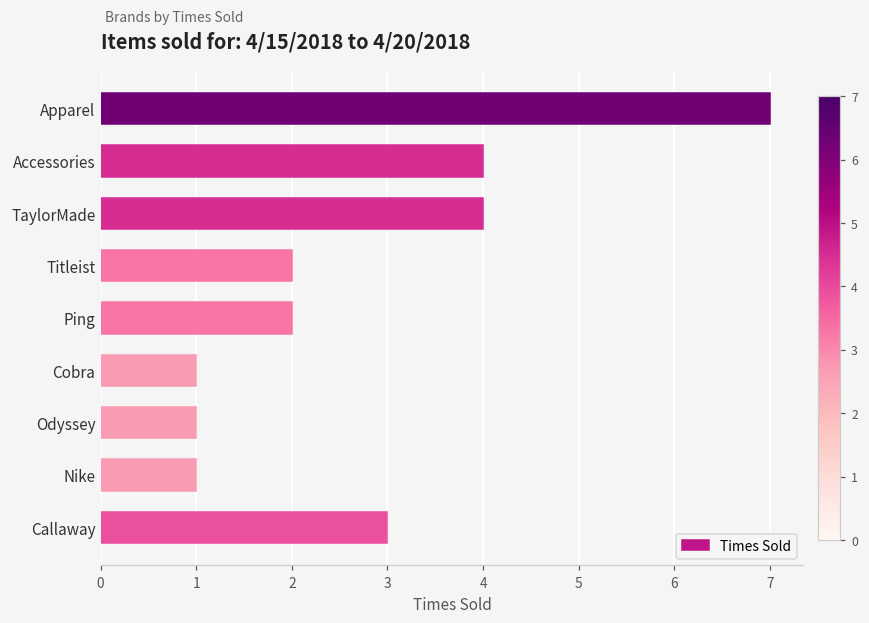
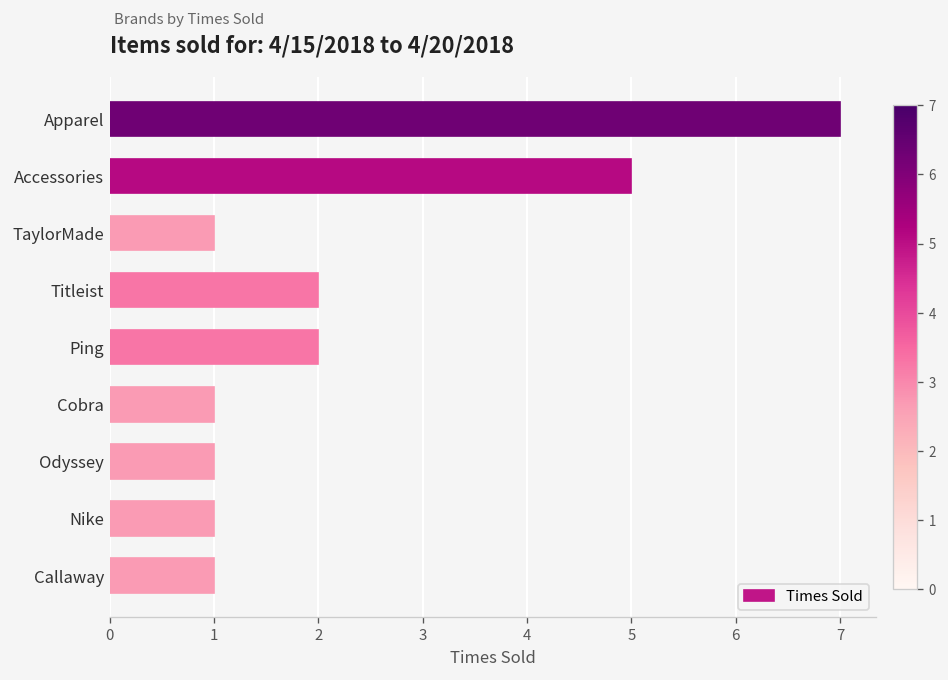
  {
    "Apparel": 7,
-   "Accessories": 4,
-   "TaylorMade": 4,
+   "Accessories": 5,
+   "TaylorMade": 1,
    "Titleist": 2,
    "Ping": 2,
    "Cobra": 1,
    "Odyssey": 1,
    "Nike": 1,
-   "Callaway": 3
+   "Callaway": 1
  }
